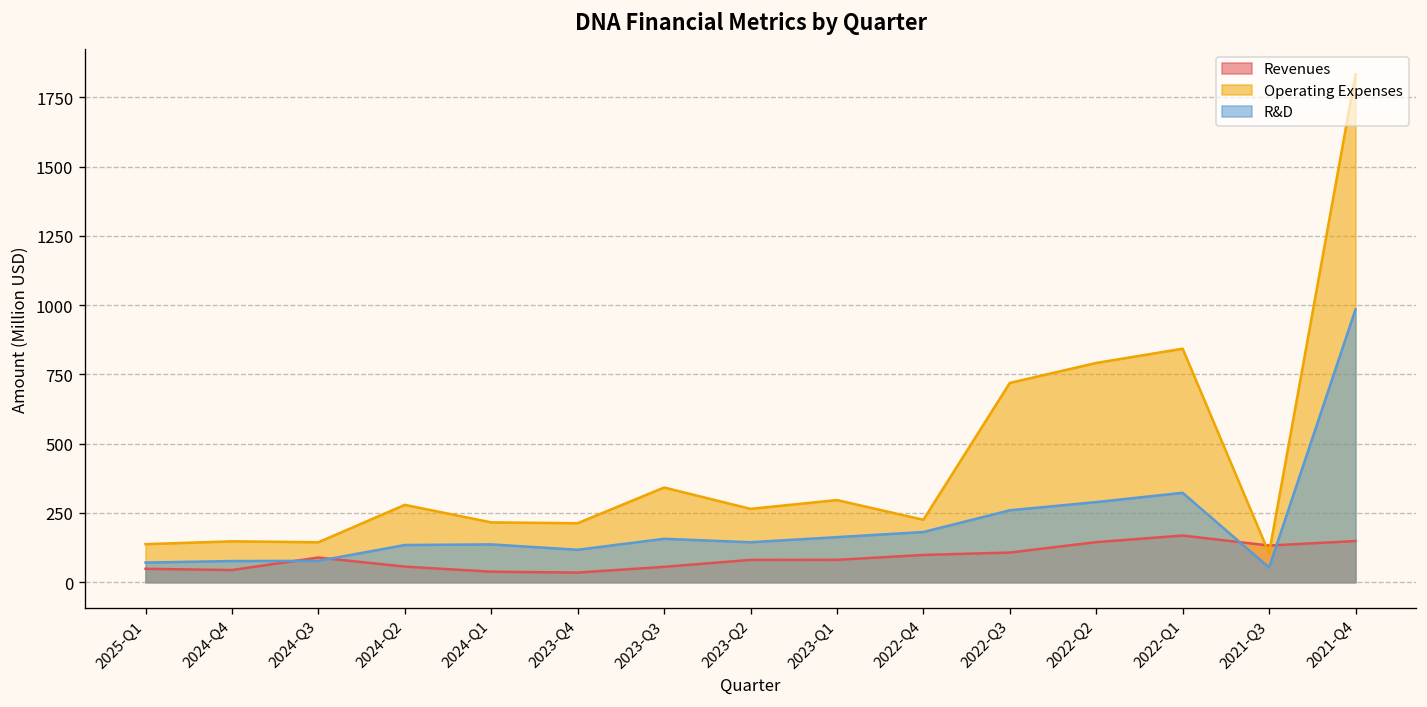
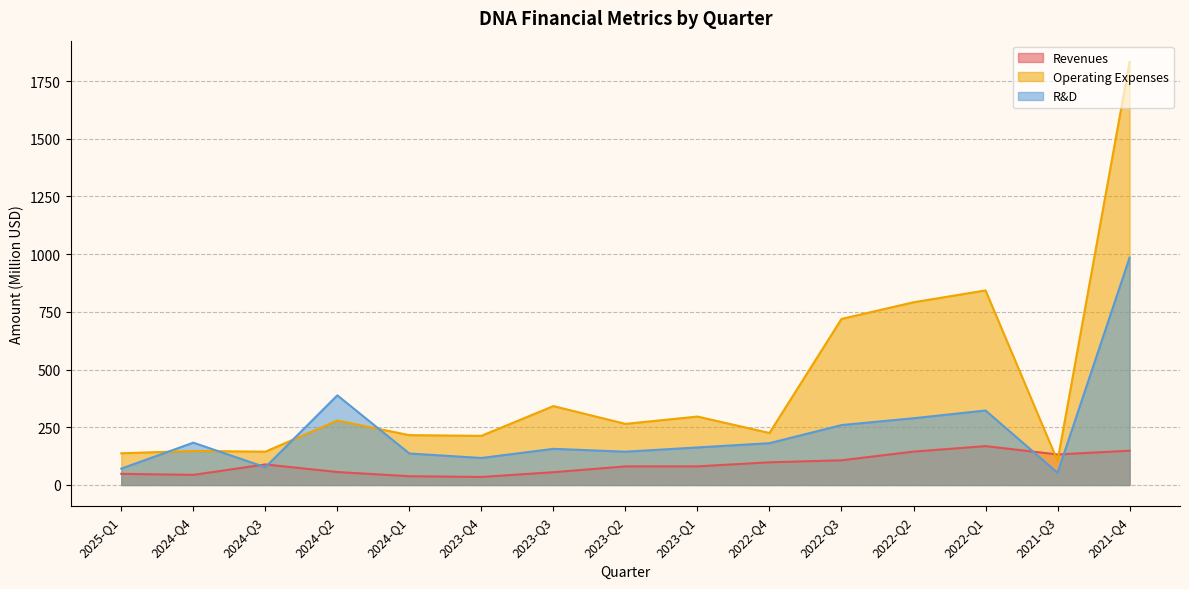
  {
    "Revenues": {
      "2025-Q1": 50,
      "2024-Q4": 40,
      "2024-Q3": 90,
      "2024-Q2": 60,
      "2024-Q1": 40,
      "2023-Q4": 30,
      "2023-Q3": 60,
      "2023-Q2": 80,
      "2023-Q1": 80,
      "2022-Q4": 100,
      "2022-Q3": 110,
      "2022-Q2": 140,
      "2022-Q1": 170,
      "2021-Q3": 130,
      "2021-Q4": 150
    },
    "Operating Expenses": {
      "2025-Q1": 140,
      "2024-Q4": 150,
      "2024-Q3": 140,
      "2024-Q2": 280,
      "2024-Q1": 220,
      "2023-Q4": 210,
      "2023-Q3": 340,
      "2023-Q2": 260,
      "2023-Q1": 300,
      "2022-Q4": 230,
      "2022-Q3": 720,
      "2022-Q2": 790,
      "2022-Q1": 840,
      "2021-Q3": 100
    },
    "R&D": {
      "2025-Q1": 70,
-     "2024-Q4": 80,
+     "2024-Q4": 180,
      "2024-Q3": 80,
-     "2024-Q2": 130,
+     "2024-Q2": 390,
      "2024-Q1": 140,
      "2023-Q4": 120,
      "2023-Q3": 160,
      "2023-Q2": 140,
      "2023-Q1": 160,
      "2022-Q4": 180,
      "2022-Q3": 260,
      "2022-Q2": 290,
      "2022-Q1": 320,
      "2021-Q3": 50,
      "2021-Q4": 990
    }
  }
